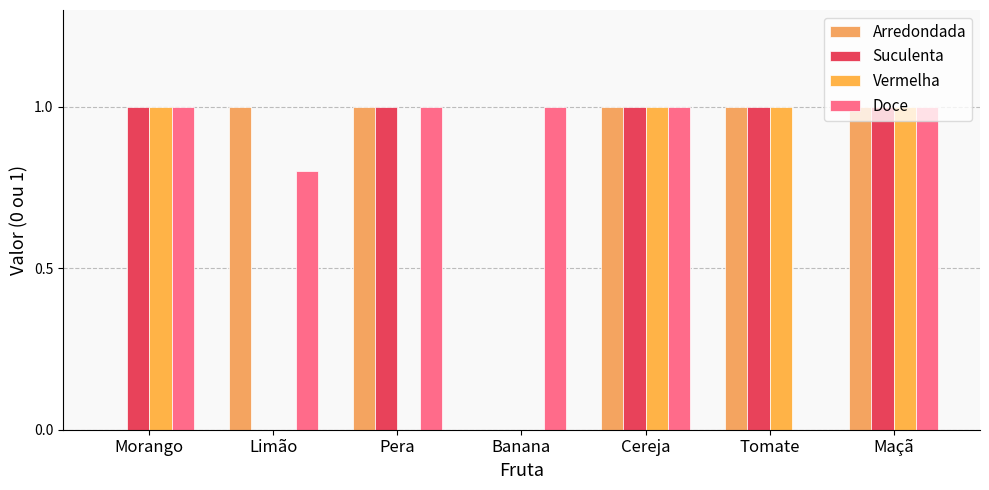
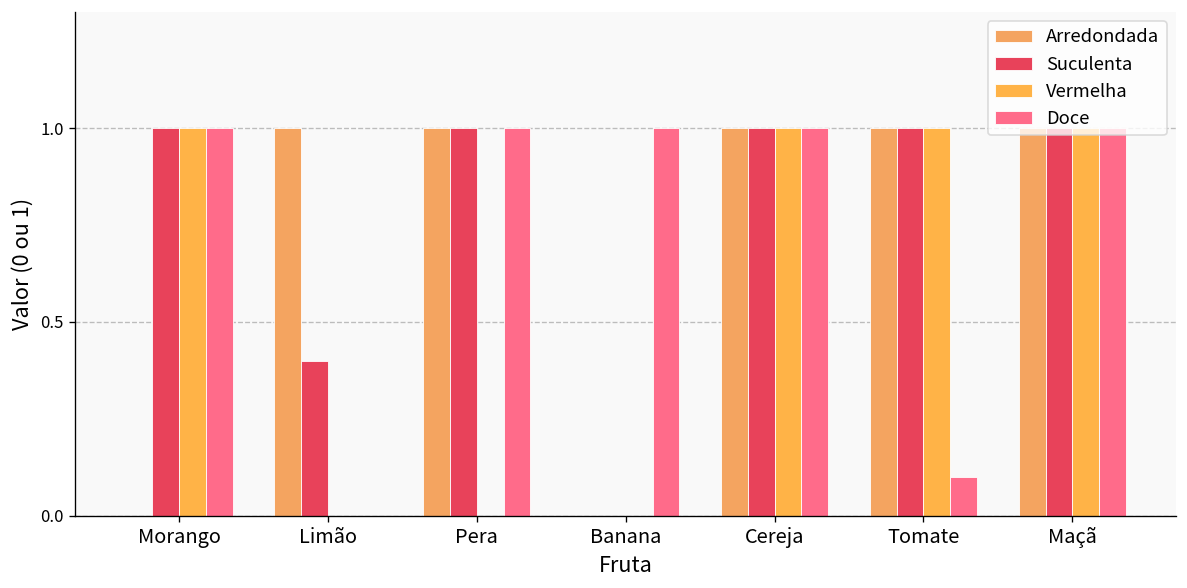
  {
    "Suculenta": {
      "Morango": 1.0,
-     "Limão": 0.0,
+     "Limão": 0.4,
      "Pera": 1.0,
      "Banana": 0.0,
      "Cereja": 1.0,
      "Tomate": 1.0
    },
    "Doce": {
      "Morango": 1.0,
-     "Limão": 0.8,
+     "Limão": 0.0,
      "Pera": 1.0,
      "Banana": 1.0,
      "Cereja": 1.0,
-     "Tomate": 0.0
+     "Tomate": 0.1
    }
  }
